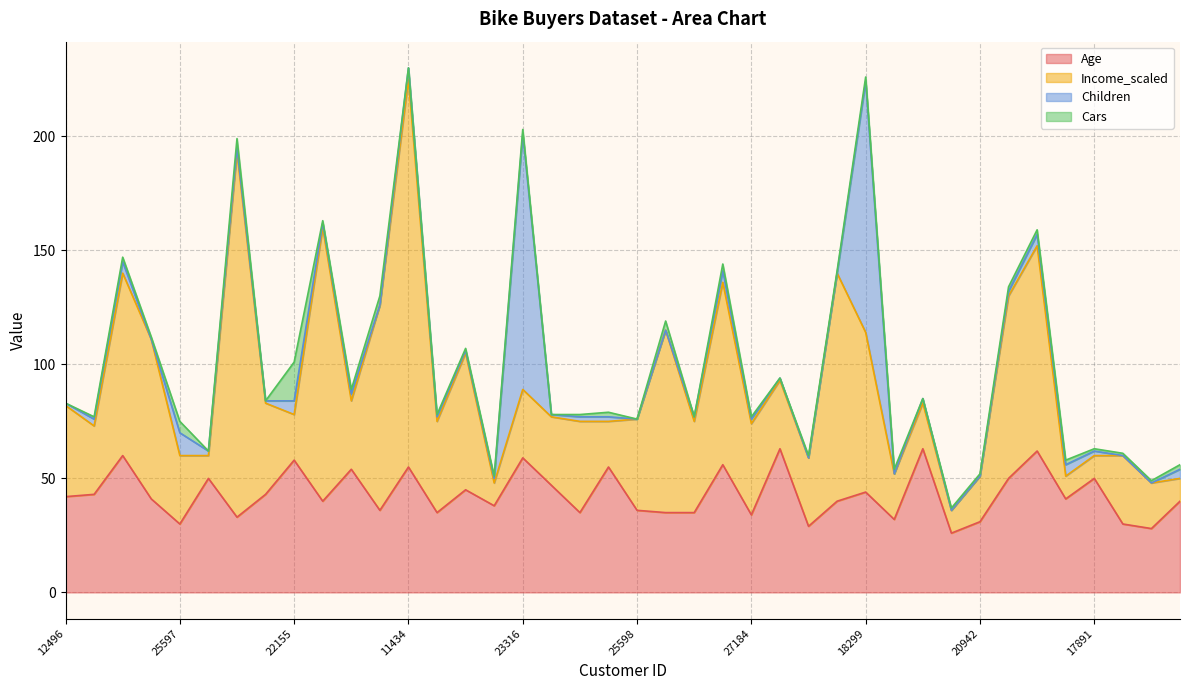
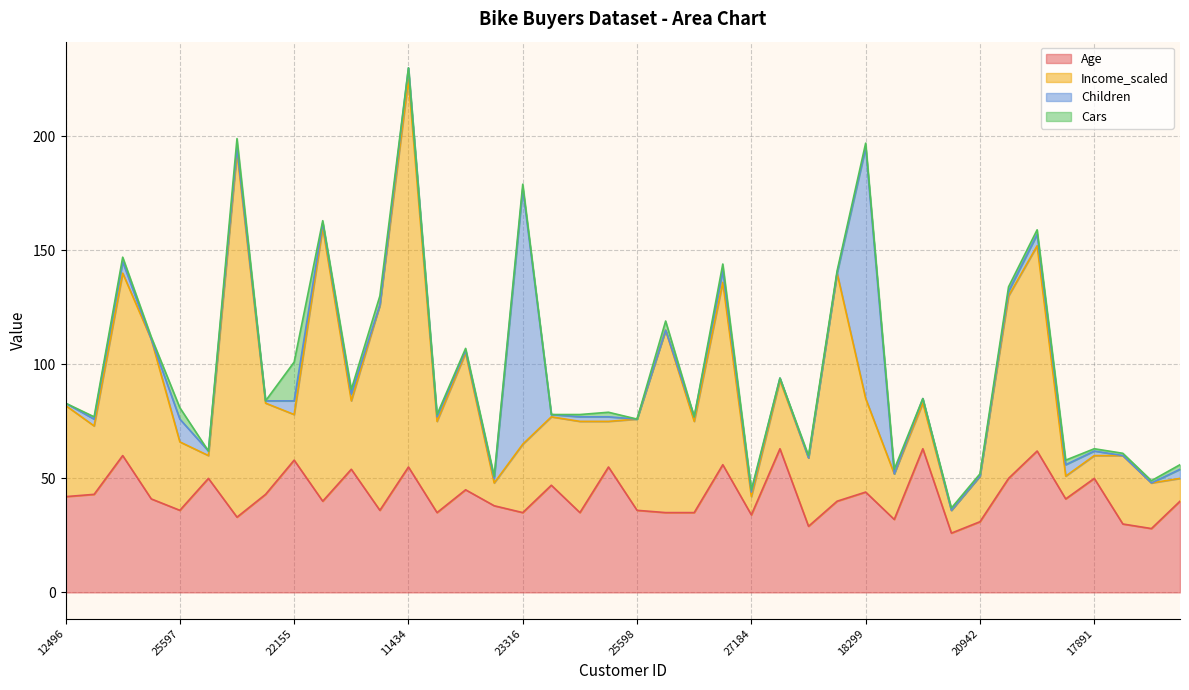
  {
    "Age": {
      "12496": 42,
-     "25597": 30,
+     "25597": 36,
      "22155": 58,
      "11434": 55,
-     "23316": 59,
+     "23316": 35,
      "25598": 36,
      "27184": 34,
      "18299": 44,
      "20942": 31,
      "17891": 50
    },
    "Income_scaled": {
      "25597": 30,
      "22155": 20,
      "11434": 170,
      "23316": 30,
-     "27184": 40,
-     "18299": 70,
+     "27184": 8,
+     "18299": 41,
      "17891": 10
    },
    "Children": {
      "25597": 10,
      "22155": 6,
      "23316": 112,
      "18299": 110
    },
    "Cars": {
      "25597": 5,
      "22155": 17,
      "23316": 2,
      "18299": 2
    }
  }
